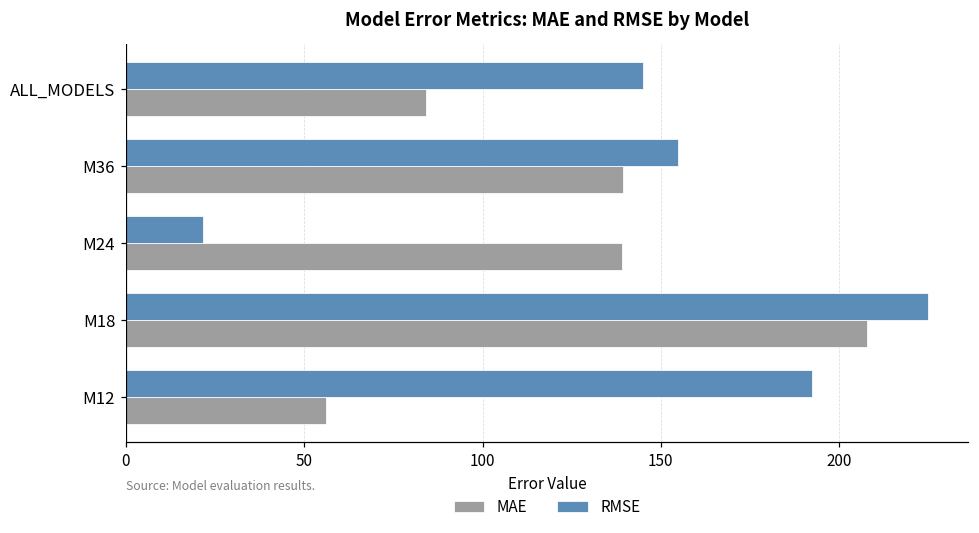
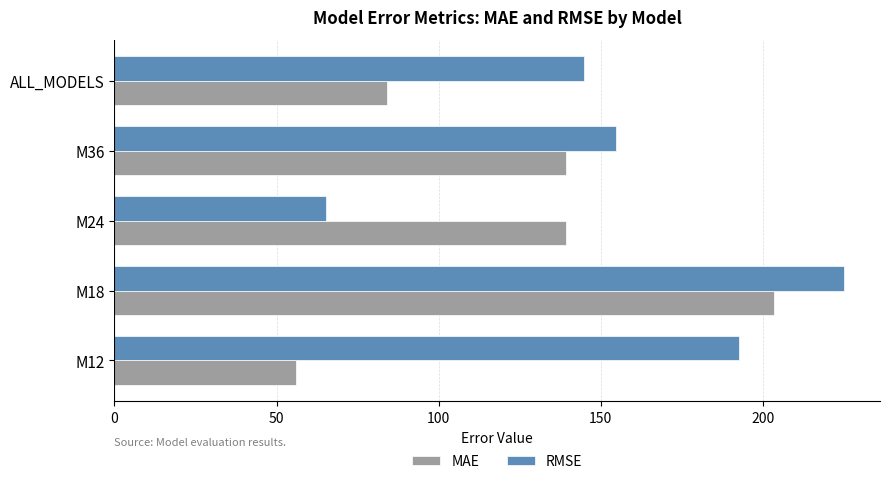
  {
    "MAE": {
      "ALL_MODELS": 84,
      "M36": 139,
      "M24": 139,
-     "M18": 208,
+     "M18": 204,
      "M12": 56
    },
    "RMSE": {
      "ALL_MODELS": 145,
      "M36": 155,
-     "M24": 22,
+     "M24": 65,
      "M18": 225,
      "M12": 192
    }
  }
